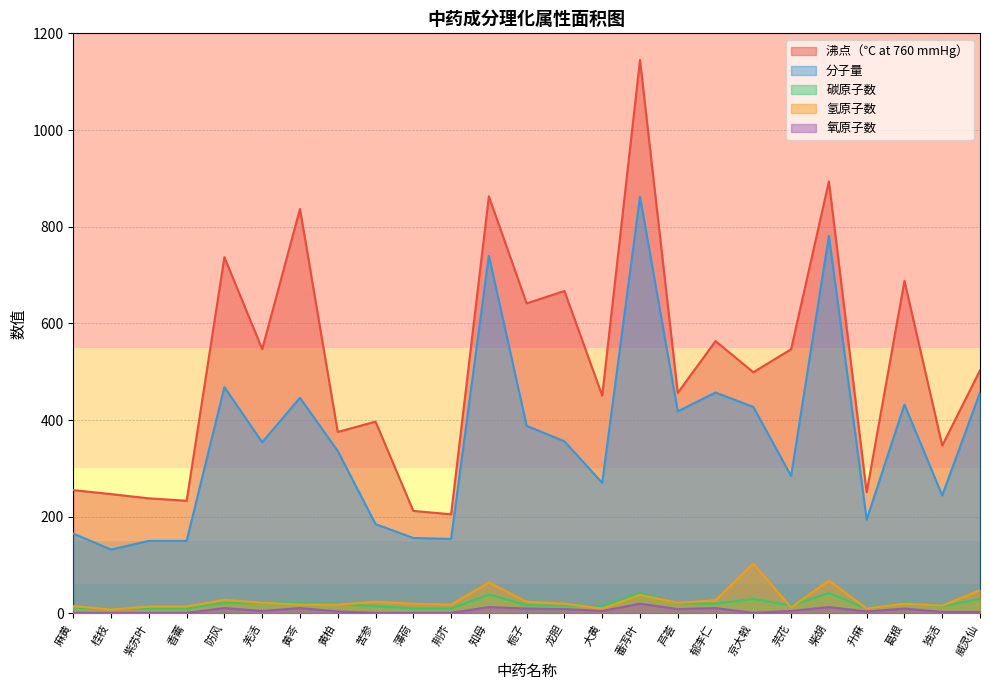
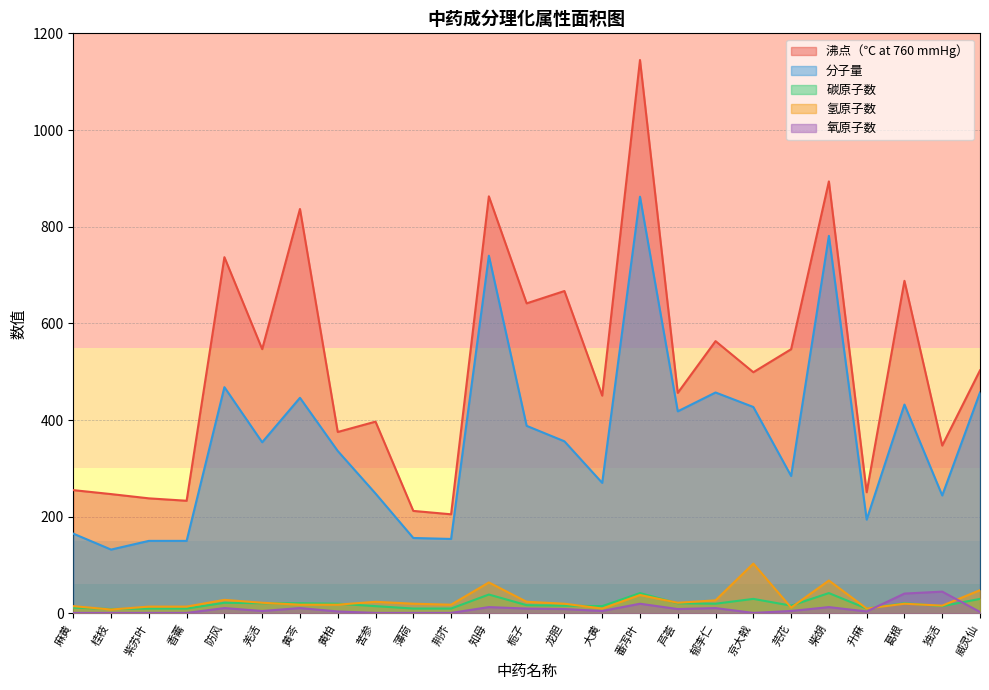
  {
    "沸点（℃ at 760 mmHg）": {
      "麻黄": 260,
      "桂枝": 250,
      "紫苏叶": 240,
      "香薷": 230,
      "防风": 740,
      "羌活": 550,
      "黄芩": 840,
      "黄柏": 380,
      "苦参": 400,
      "薄荷": 210,
      "荆芥": 210,
      "知母": 860,
      "栀子": 640,
      "龙胆": 670,
      "大黄": 450,
      "番泻叶": 1140,
      "芦荟": 460,
      "郁李仁": 560,
      "京大戟": 500,
      "芫花": 550,
      "柴胡": 890,
      "升麻": 250,
      "葛根": 690,
      "独活": 350,
      "威灵仙": 500
    },
    "分子量": {
      "麻黄": 170,
      "桂枝": 130,
      "紫苏叶": 150,
      "香薷": 150,
      "防风": 470,
      "羌活": 350,
      "黄芩": 450,
      "黄柏": 340,
-     "苦参": 180,
+     "苦参": 250,
      "薄荷": 160,
      "荆芥": 150,
      "知母": 740,
      "栀子": 390,
      "龙胆": 360,
      "大黄": 270,
      "番泻叶": 860,
      "芦荟": 420,
      "郁李仁": 460,
      "京大戟": 430,
      "芫花": 280,
      "柴胡": 780,
      "升麻": 190,
      "葛根": 430,
      "独活": 240,
      "威灵仙": 460
    },
    "碳原子数": {
      "防风": 20,
      "苦参": 20,
      "薄荷": 10,
      "荆芥": 10,
      "知母": 40,
      "栀子": 20,
      "郁李仁": 20,
      "京大戟": 30,
      "柴胡": 40,
      "威灵仙": 30
    },
    "氢原子数": {
      "防风": 30,
      "苦参": 20,
      "薄荷": 20,
      "荆芥": 20,
      "知母": 60,
      "栀子": 20,
      "郁李仁": 30,
      "京大戟": 100,
      "柴胡": 70,
      "威灵仙": 50
    },
    "氧原子数": {
      "麻黄": 0,
      "桂枝": 0,
      "紫苏叶": 0,
      "香薷": 0,
      "防风": 10,
      "羌活": 10,
      "黄芩": 10,
      "黄柏": 0,
      "苦参": 0,
      "薄荷": 0,
      "荆芥": 0,
      "知母": 10,
      "栀子": 10,
      "龙胆": 10,
      "番泻叶": 20,
      "芦荟": 10,
      "郁李仁": 10,
      "京大戟": 0,
      "芫花": 10,
      "柴胡": 10,
      "升麻": 0,
-     "葛根": 10,
-     "独活": 0,
+     "葛根": 40,
+     "独活": 50,
      "威灵仙": 0
    }
  }
